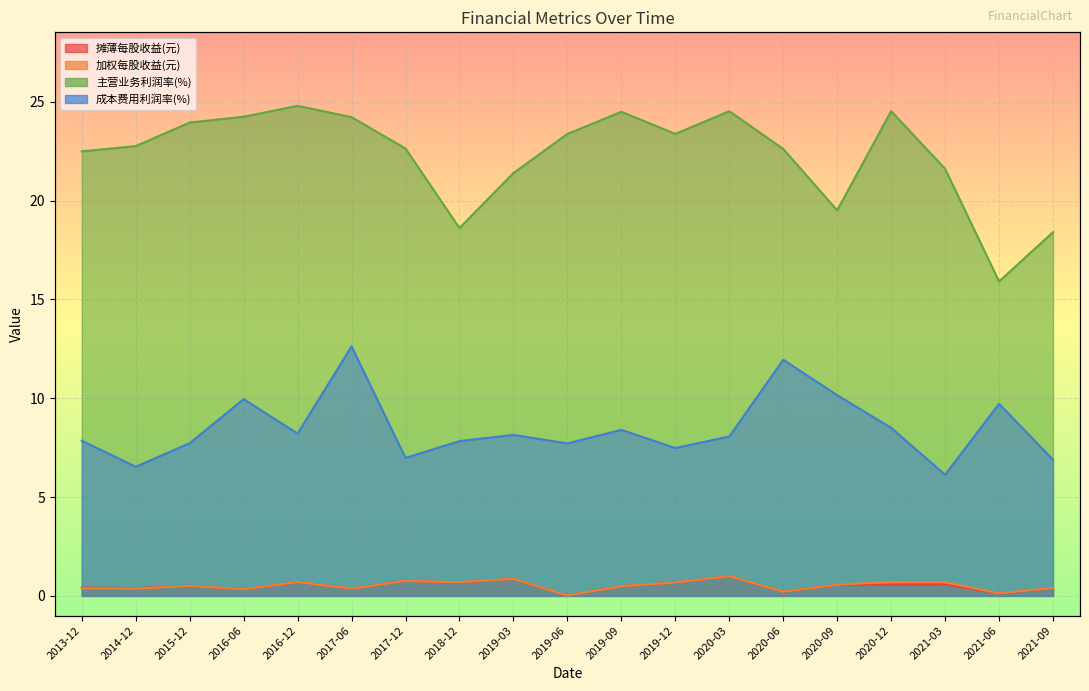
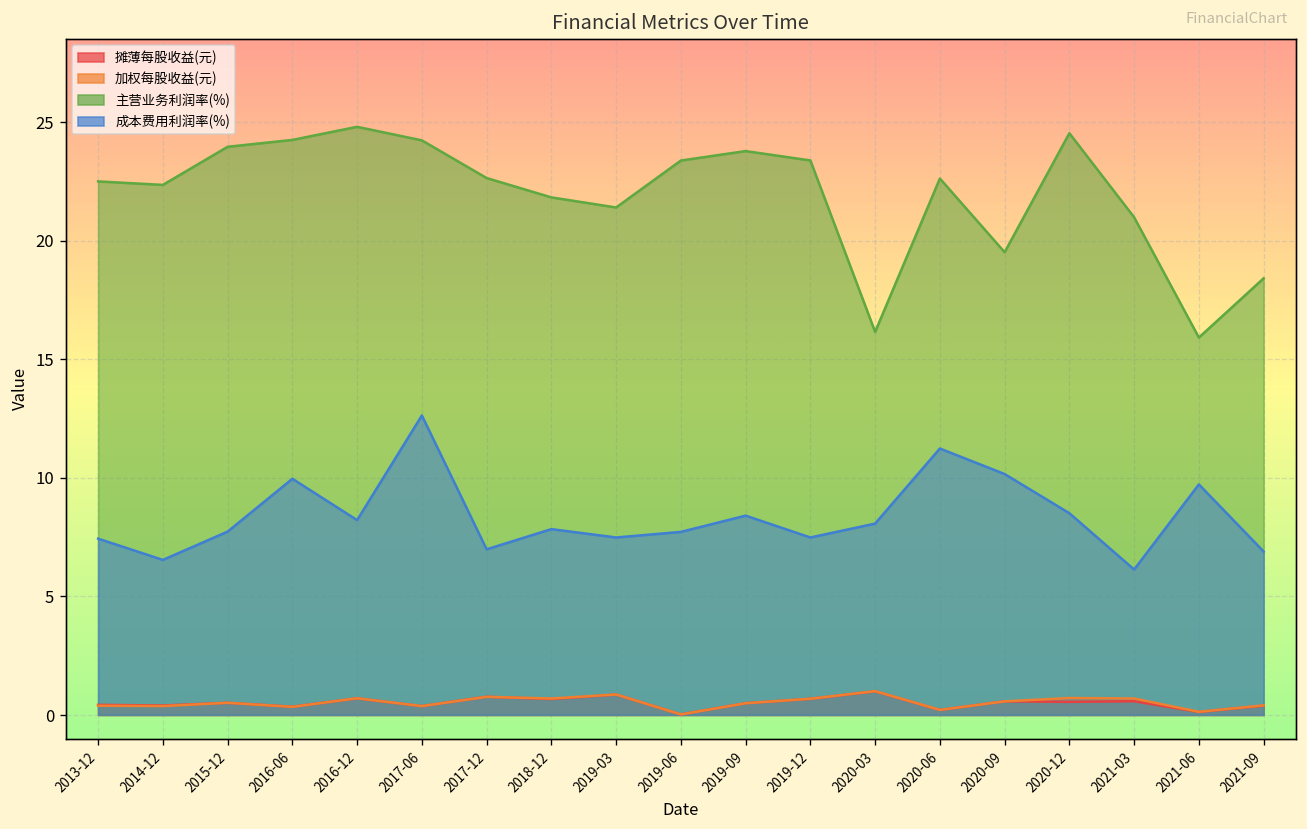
  {
    "主营业务利润率(%)": {
      "2013-12": 22.5,
-     "2014-12": 22.8,
+     "2014-12": 22.3,
      "2015-12": 24.0,
      "2016-06": 24.2,
      "2016-12": 24.8,
      "2017-06": 24.2,
      "2017-12": 22.6,
-     "2018-12": 18.6,
+     "2018-12": 21.8,
      "2019-03": 21.4,
      "2019-06": 23.4,
-     "2019-09": 24.5,
+     "2019-09": 23.8,
      "2019-12": 23.4,
-     "2020-03": 24.5,
+     "2020-03": 16.2,
      "2020-06": 22.6,
      "2020-09": 19.5,
      "2020-12": 24.5,
-     "2021-03": 21.6,
+     "2021-03": 21.0,
      "2021-06": 15.9,
      "2021-09": 18.4
    },
    "成本费用利润率(%)": {
-     "2013-12": 7.9,
+     "2013-12": 7.4,
      "2014-12": 6.5,
      "2015-12": 7.7,
      "2016-06": 10.0,
      "2016-12": 8.2,
      "2017-06": 12.6,
      "2017-12": 7.0,
      "2018-12": 7.8,
-     "2019-03": 8.1,
+     "2019-03": 7.5,
      "2019-06": 7.7,
      "2019-09": 8.4,
      "2019-12": 7.5,
      "2020-03": 8.1,
-     "2020-06": 12.0,
+     "2020-06": 11.2,
      "2020-09": 10.2,
      "2020-12": 8.5,
      "2021-03": 6.1,
      "2021-06": 9.7,
      "2021-09": 6.9
    }
  }
